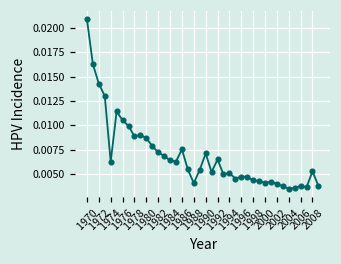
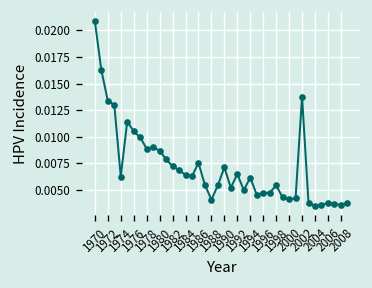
  {
    "1970": 0.021,
-   "1972": 0.014,
+   "1972": 0.013,
    "1974": 0.006,
    "1976": 0.011,
    "1978": 0.009,
    "1980": 0.009,
    "1982": 0.007,
    "1984": 0.006,
    "1986": 0.008,
    "1988": 0.004,
    "1990": 0.007,
    "1992": 0.007,
-   "1994": 0.005,
+   "1994": 0.006,
    "1996": 0.005,
-   "1998": 0.004,
+   "1998": 0.005,
    "2000": 0.004,
-   "2002": 0.004,
+   "2002": 0.014,
    "2004": 0.004,
    "2006": 0.004,
-   "2008": 0.005
+   "2008": 0.004
  }
